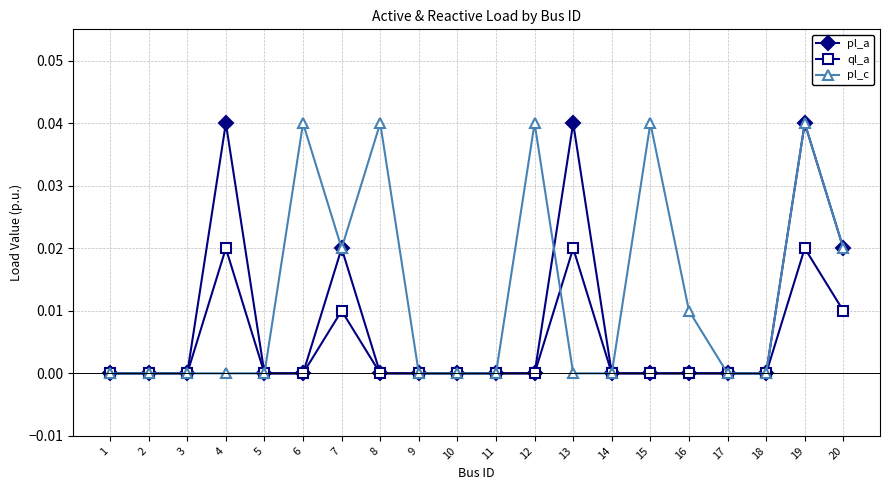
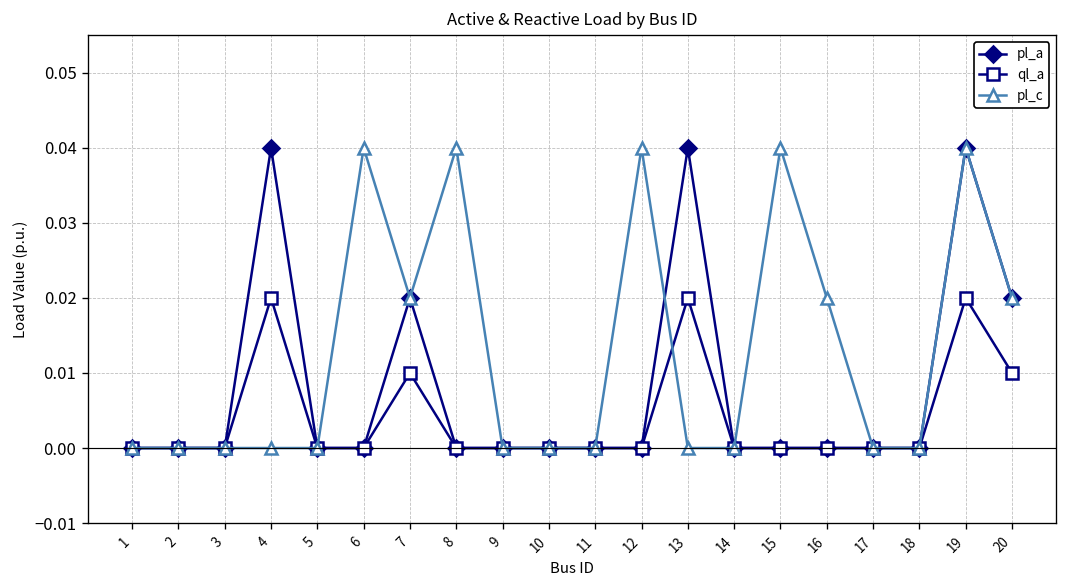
  {
    "pl_c": {
      "4": 0.00,
      "6": 0.04,
      "8": 0.04,
      "12": 0.04,
      "13": 0.00,
      "15": 0.04,
-     "16": 0.01
+     "16": 0.02
    }
  }
